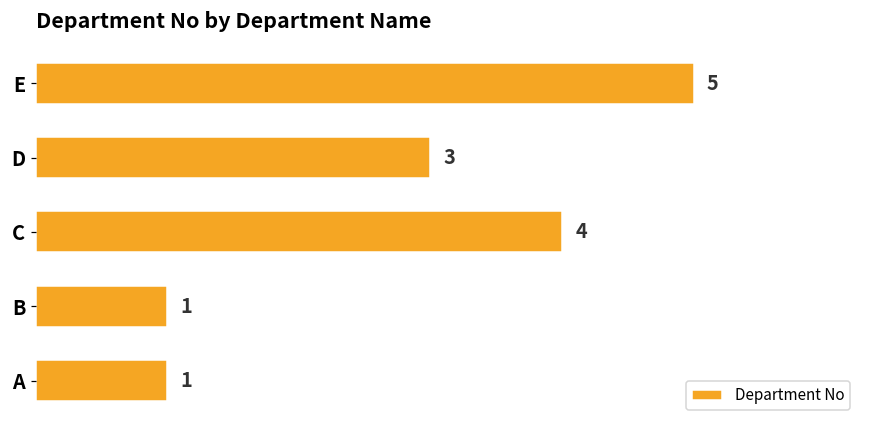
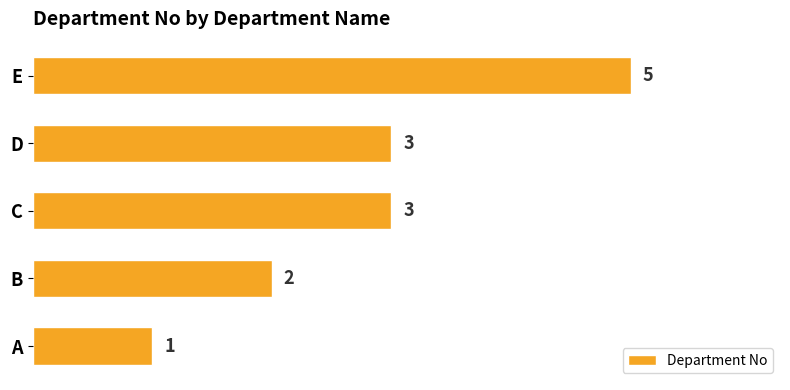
  {
    "E": 5,
    "D": 3,
-   "C": 4,
-   "B": 1,
+   "C": 3,
+   "B": 2,
    "A": 1
  }
